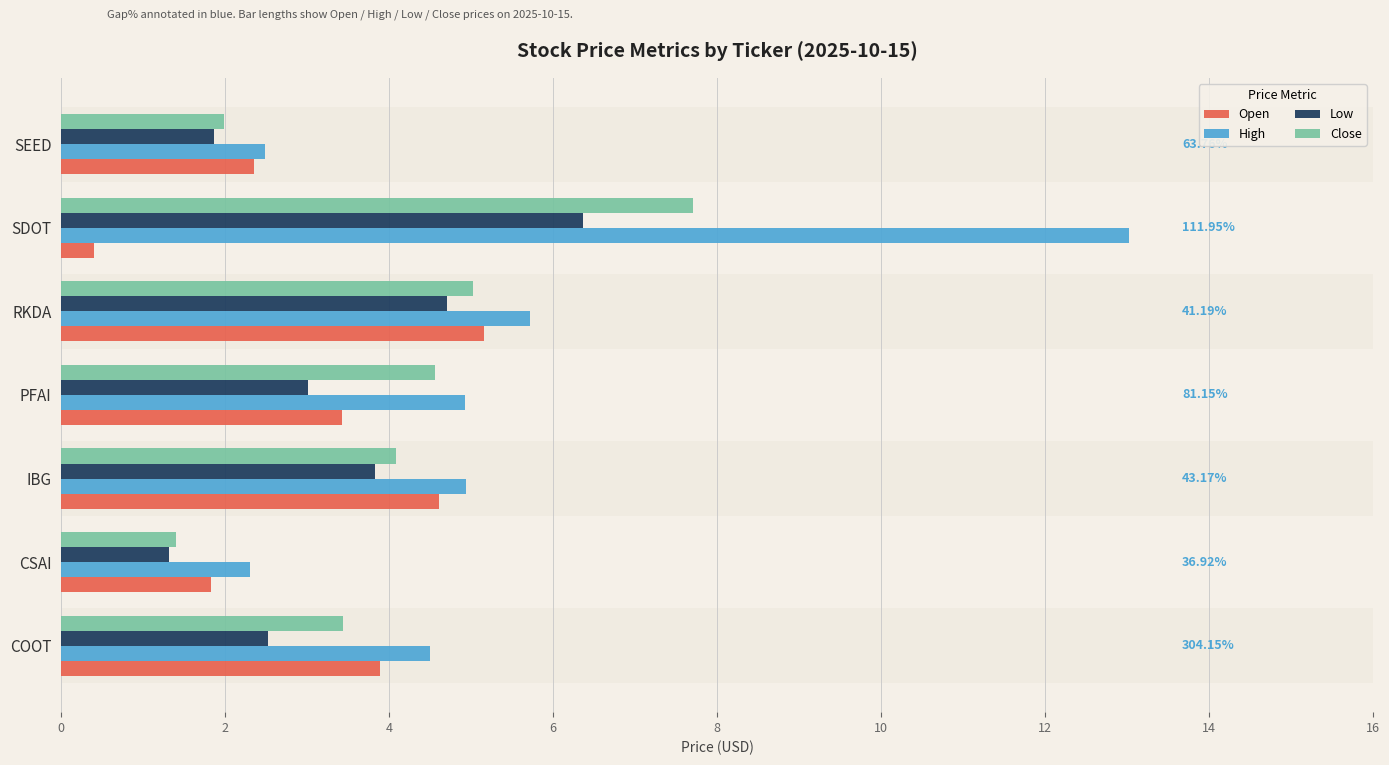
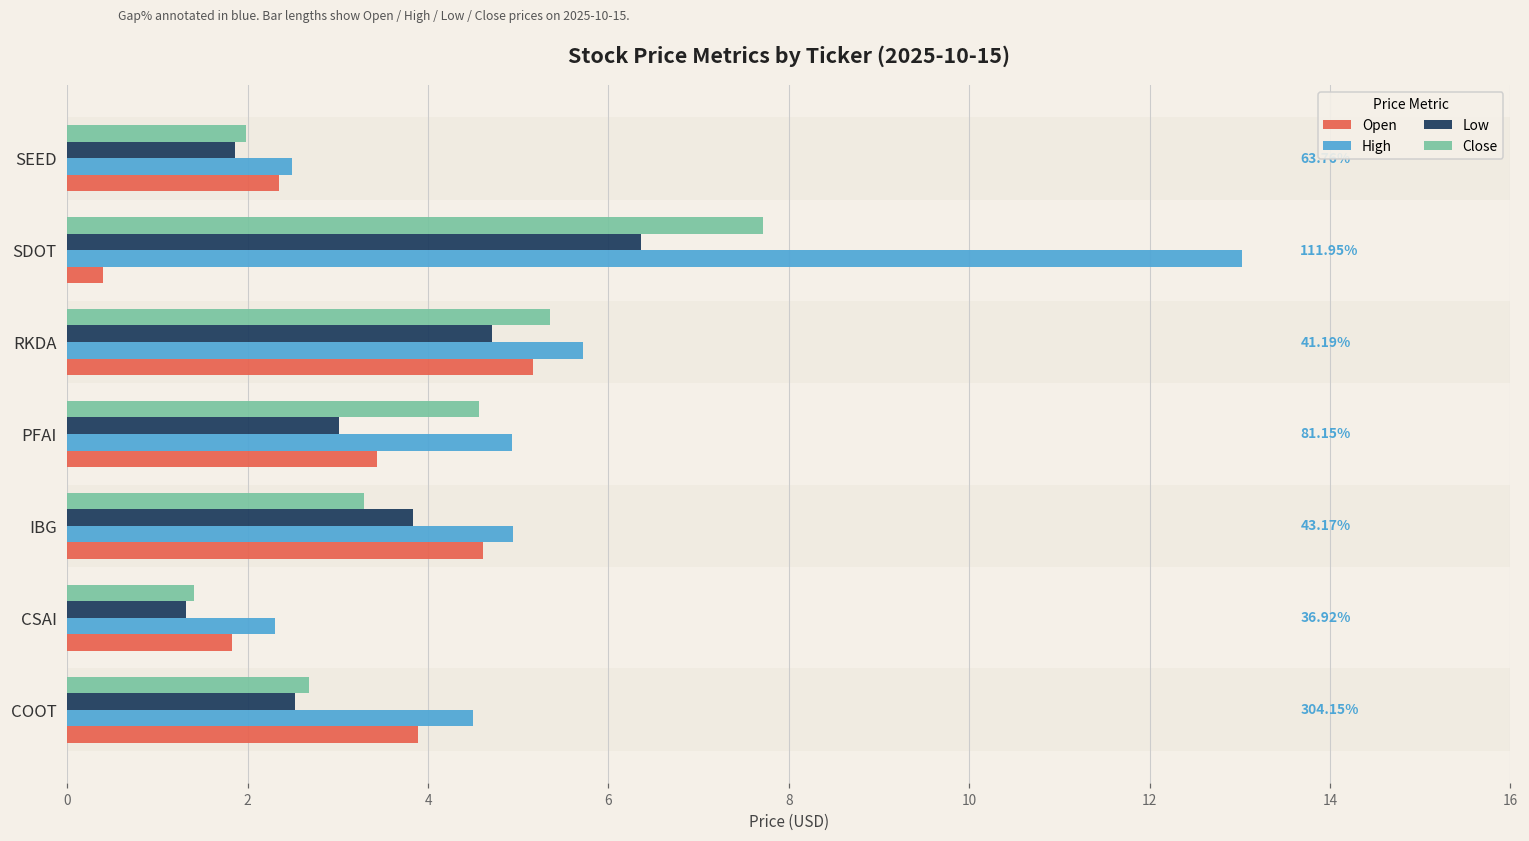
  {
    "Open": {
      "SEED": 2.4,
      "SDOT": 0.4,
      "RKDA": 5.2,
      "PFAI": 3.4,
      "IBG": 4.6,
      "CSAI": 1.8,
      "COOT": 3.9
    },
    "High": {
      "SEED": 2.5,
      "SDOT": 13.0,
      "RKDA": 5.7,
      "PFAI": 4.9,
      "IBG": 4.9,
      "CSAI": 2.3,
      "COOT": 4.5
    },
    "Low": {
      "SEED": 1.9,
      "SDOT": 6.4,
      "RKDA": 4.7,
      "PFAI": 3.0,
      "IBG": 3.8,
      "CSAI": 1.3,
      "COOT": 2.5
    },
    "Close": {
      "SEED": 2.0,
      "SDOT": 7.7,
-     "RKDA": 5.0,
+     "RKDA": 5.4,
      "PFAI": 4.6,
-     "IBG": 4.1,
+     "IBG": 3.3,
      "CSAI": 1.4,
-     "COOT": 3.4
+     "COOT": 2.7
    }
  }
